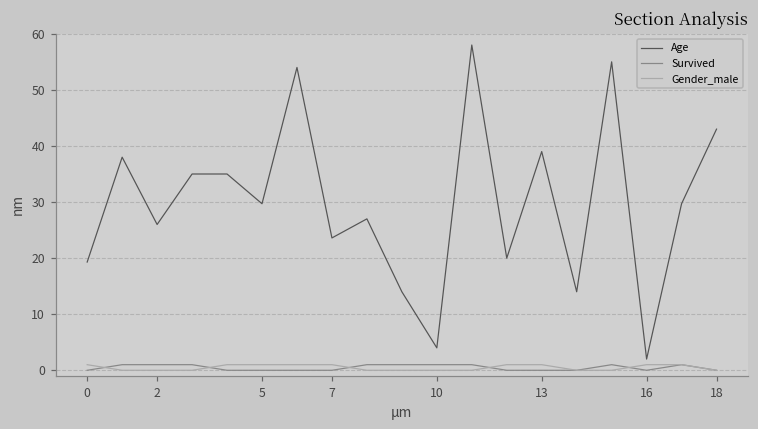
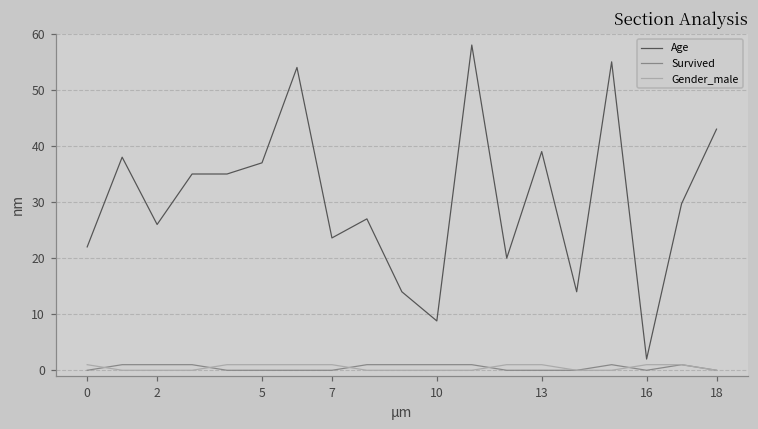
  {
    "Age": {
-     "0": 19,
+     "0": 22,
      "2": 26,
-     "5": 30,
+     "5": 37,
      "7": 24,
-     "10": 4,
+     "10": 9,
      "13": 39,
      "16": 2,
      "18": 43
    }
  }
